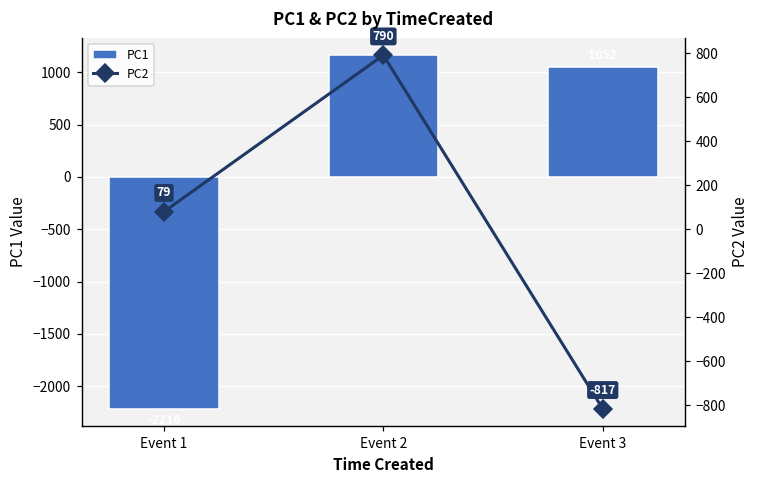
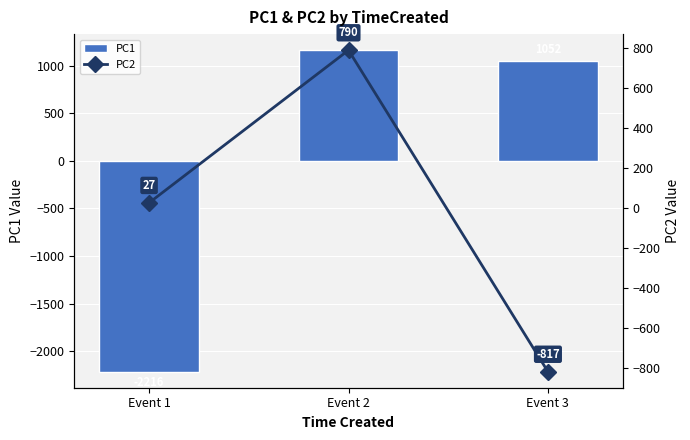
  {
    "PC2": {
-     "Event 1": 79
+     "Event 1": 27
    }
  }
